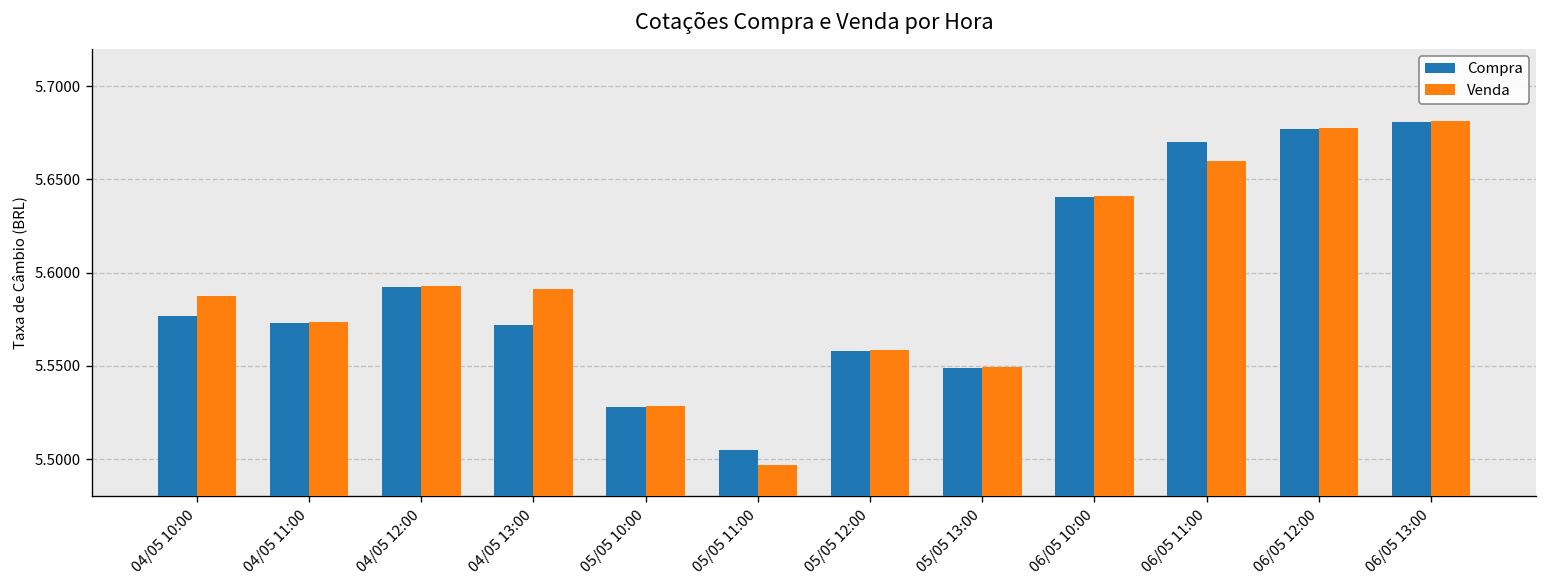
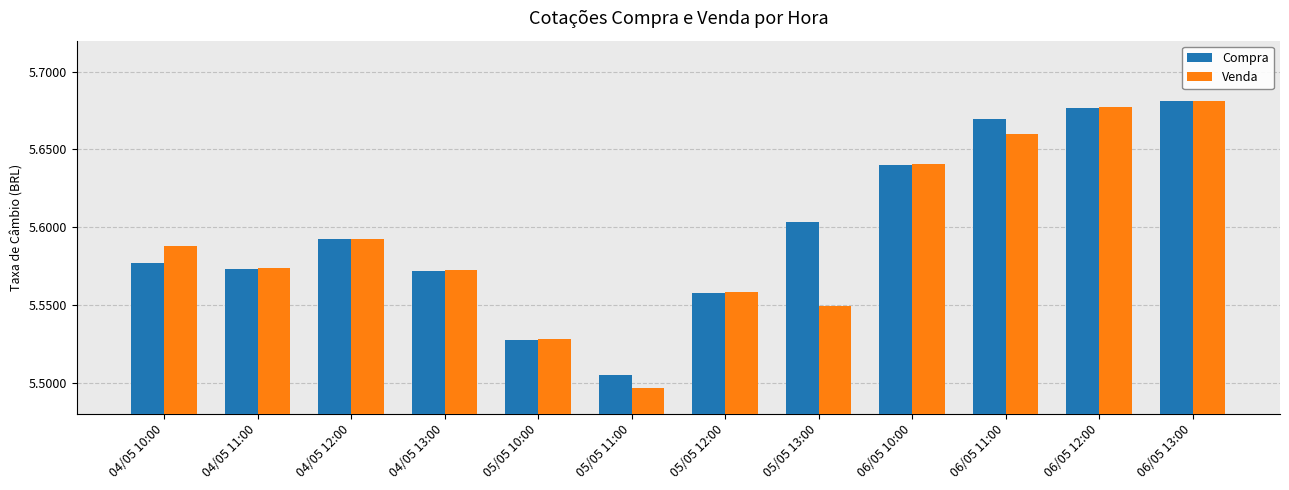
  {
    "Compra": {
      "04/05 10:00": 5.577,
      "04/05 11:00": 5.573,
      "04/05 12:00": 5.592,
      "04/05 13:00": 5.572,
      "05/05 10:00": 5.528,
      "05/05 11:00": 5.505,
      "05/05 12:00": 5.558,
-     "05/05 13:00": 5.549,
+     "05/05 13:00": 5.603,
      "06/05 10:00": 5.640,
      "06/05 11:00": 5.670,
      "06/05 12:00": 5.677,
      "06/05 13:00": 5.681
    },
    "Venda": {
      "04/05 10:00": 5.588,
      "04/05 11:00": 5.574,
      "04/05 12:00": 5.593,
-     "04/05 13:00": 5.591,
+     "04/05 13:00": 5.573,
      "05/05 10:00": 5.528,
      "05/05 11:00": 5.497,
      "05/05 12:00": 5.559,
      "05/05 13:00": 5.549,
      "06/05 10:00": 5.641,
      "06/05 11:00": 5.660,
      "06/05 12:00": 5.678,
      "06/05 13:00": 5.682
    }
  }
